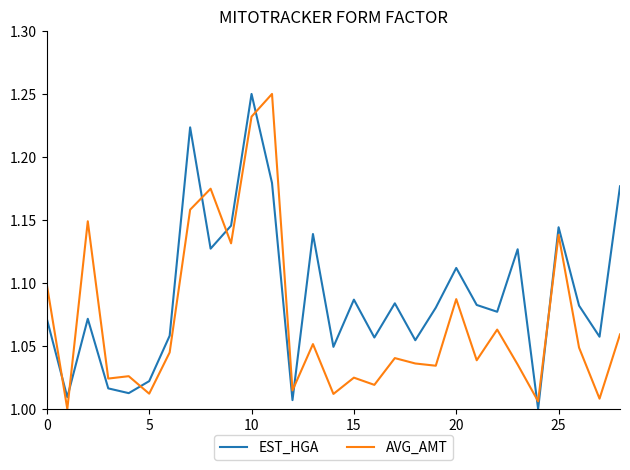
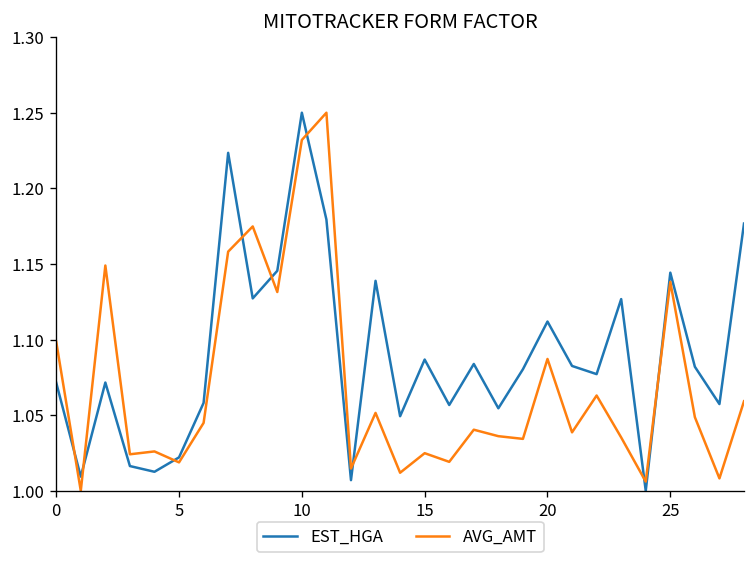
  {
    "EST_HGA": {
      "0": 1.072,
      "5": 1.022,
      "10": 1.250,
      "15": 1.087,
      "20": 1.112,
      "25": 1.144
    },
    "AVG_AMT": {
      "0": 1.099,
-     "5": 1.012,
+     "5": 1.019,
      "10": 1.232,
      "15": 1.025,
      "20": 1.087,
      "25": 1.138
    }
  }
